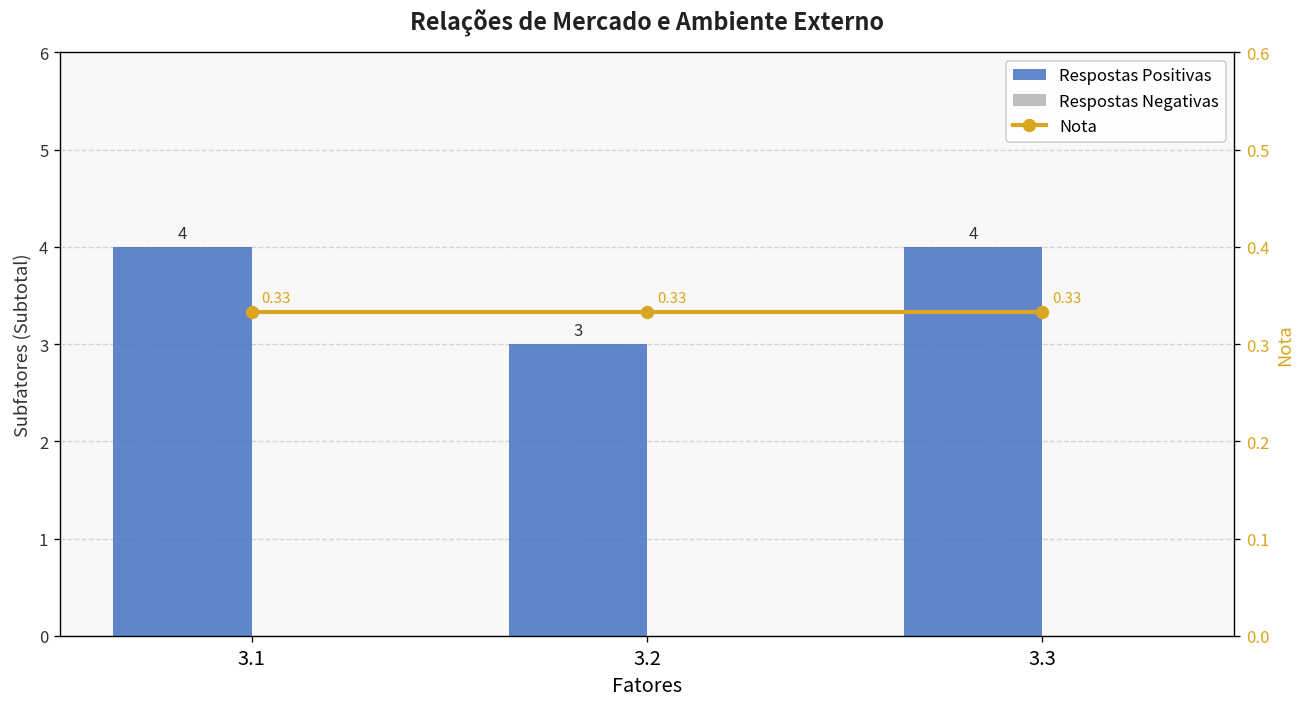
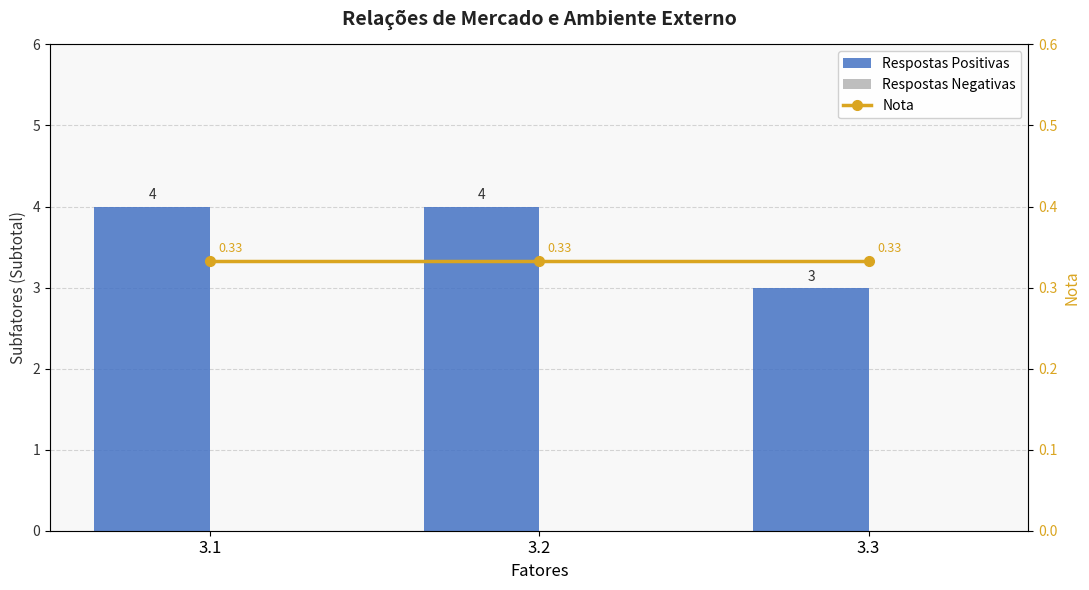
  {
    "Respostas Positivas": {
      "3.1": 4,
-     "3.2": 3,
-     "3.3": 4
+     "3.2": 4,
+     "3.3": 3
    },
    "Nota": {
      "3.1": 0.33,
      "3.2": 0.33,
      "3.3": 0.33
    }
  }
